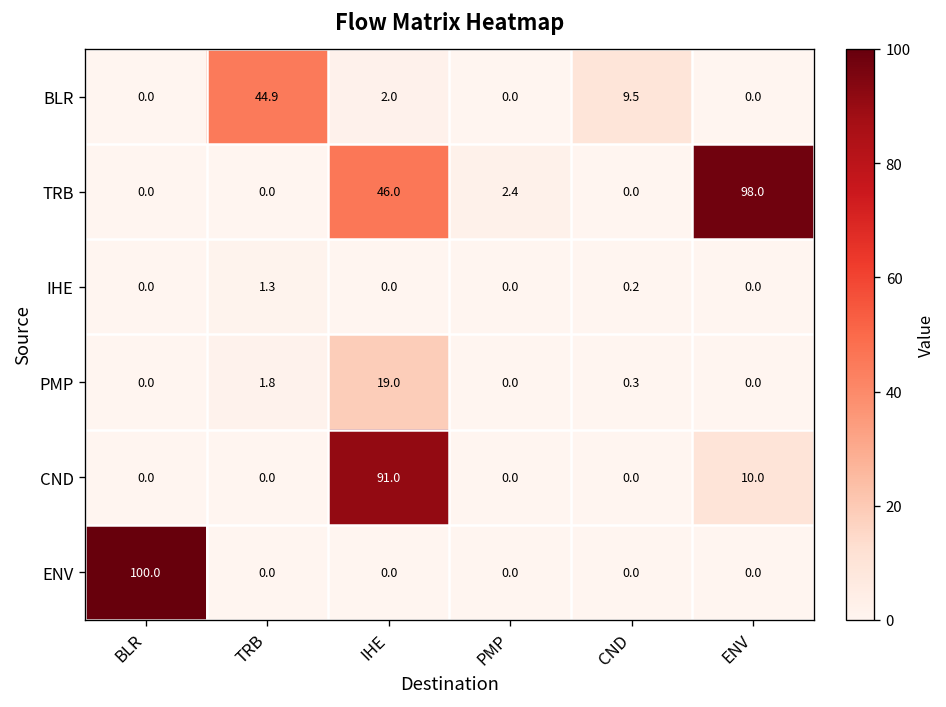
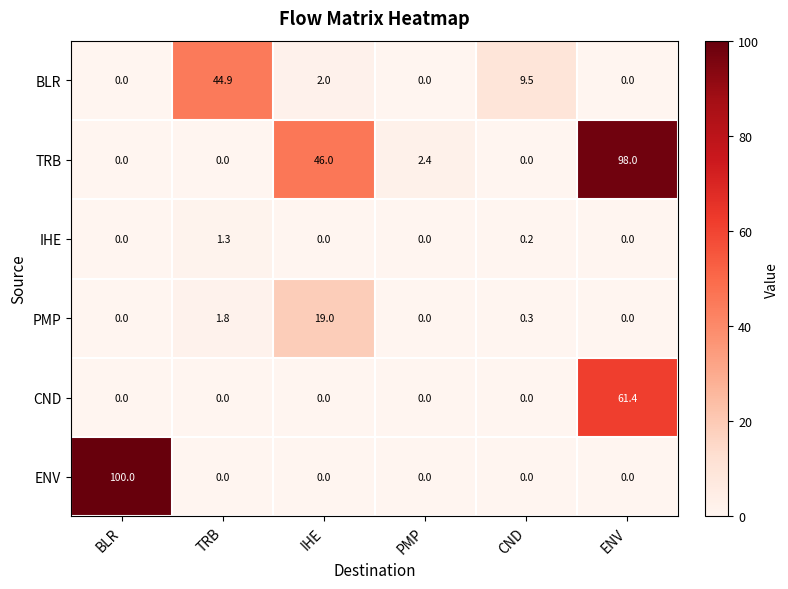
  {
    "BLR": {
      "BLR": 0.0,
      "TRB": 44.9,
      "IHE": 2.0,
      "PMP": 0.0,
      "CND": 9.5,
      "ENV": 0.0
    },
    "TRB": {
      "BLR": 0.0,
      "TRB": 0.0,
      "IHE": 46.0,
      "PMP": 2.4,
      "CND": 0.0,
      "ENV": 98.0
    },
    "IHE": {
      "BLR": 0.0,
      "TRB": 1.3,
      "IHE": 0.0,
      "PMP": 0.0,
      "CND": 0.2,
      "ENV": 0.0
    },
    "PMP": {
      "BLR": 0.0,
      "TRB": 1.8,
      "IHE": 19.0,
      "PMP": 0.0,
      "CND": 0.3,
      "ENV": 0.0
    },
    "CND": {
      "BLR": 0.0,
      "TRB": 0.0,
-     "IHE": 91.0,
+     "IHE": 0.0,
      "PMP": 0.0,
      "CND": 0.0,
-     "ENV": 10.0
+     "ENV": 61.4
    },
    "ENV": {
      "BLR": 100.0,
      "TRB": 0.0,
      "IHE": 0.0,
      "PMP": 0.0,
      "CND": 0.0,
      "ENV": 0.0
    }
  }
